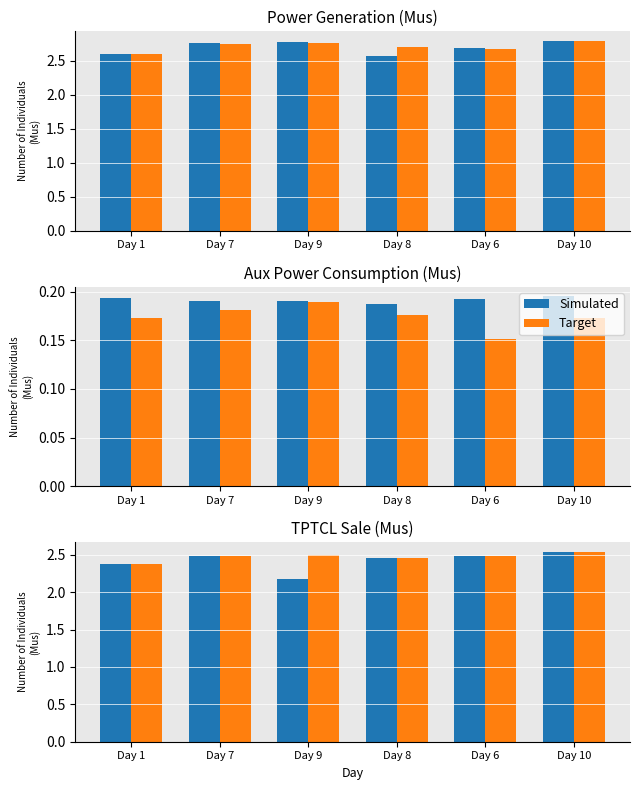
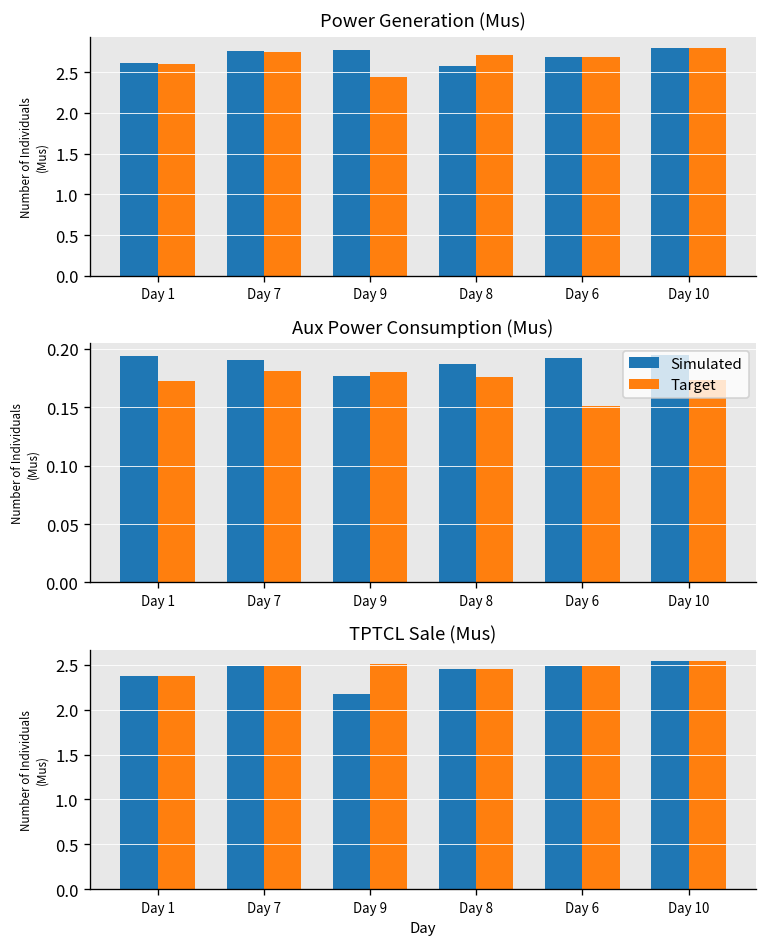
  {
    "Power Generation (Mus)": {
      "Simulated": {
        "Day 1": 2.6,
        "Day 7": 2.8,
        "Day 9": 2.8,
        "Day 8": 2.6,
        "Day 6": 2.7,
        "Day 10": 2.8
      },
      "Target": {
        "Day 1": 2.6,
        "Day 7": 2.8,
-       "Day 9": 2.8,
+       "Day 9": 2.4,
        "Day 8": 2.7,
        "Day 6": 2.7,
        "Day 10": 2.8
      }
    },
    "Aux Power Consumption (Mus)": {
      "Simulated": {
        "Day 1": 0.19,
        "Day 7": 0.19,
-       "Day 9": 0.19,
+       "Day 9": 0.18,
        "Day 8": 0.19,
        "Day 6": 0.19
      },
      "Target": {
        "Day 1": 0.17,
        "Day 7": 0.18,
-       "Day 9": 0.19,
+       "Day 9": 0.18,
        "Day 8": 0.18,
        "Day 6": 0.15
      }
    },
    "TPTCL Sale (Mus)": {
      "Simulated": {
        "Day 1": 2.4,
        "Day 7": 2.5,
        "Day 9": 2.2,
        "Day 8": 2.5,
        "Day 6": 2.5,
        "Day 10": 2.5
      },
      "Target": {
        "Day 1": 2.4,
        "Day 7": 2.5,
        "Day 9": 2.5,
        "Day 8": 2.5,
        "Day 6": 2.5,
        "Day 10": 2.5
      }
    }
  }
